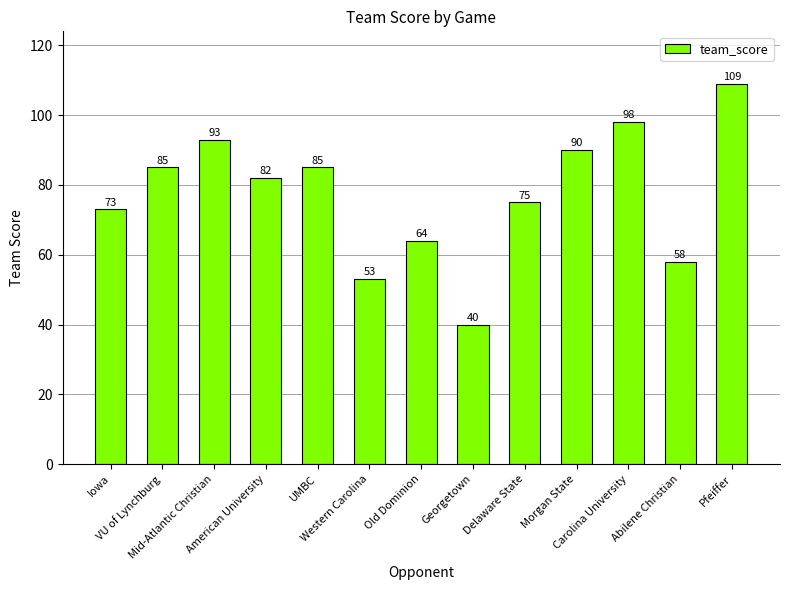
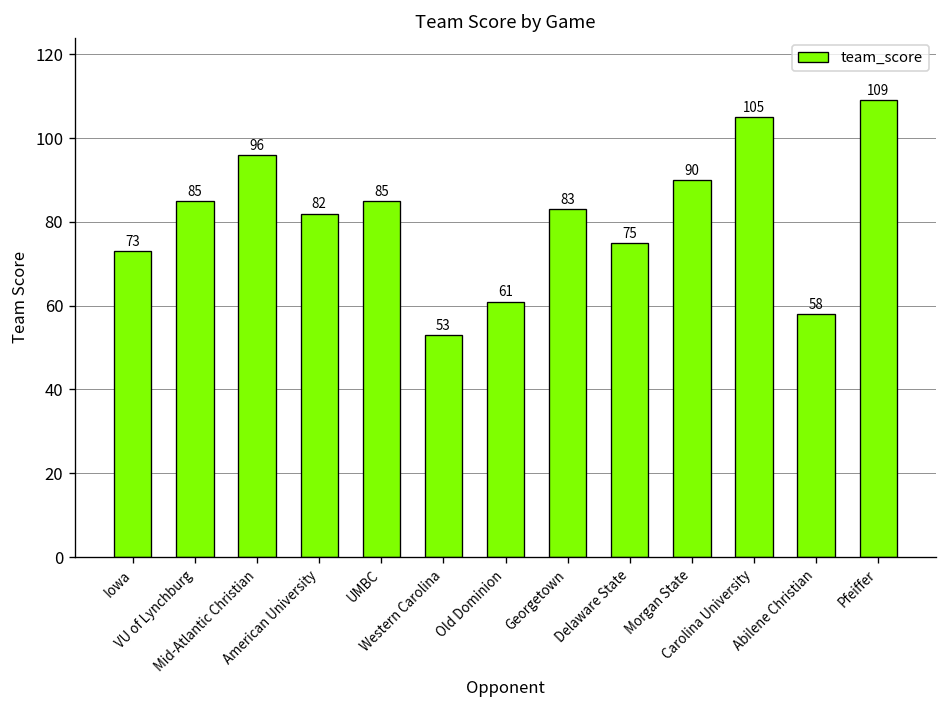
  {
    "Iowa": 73,
    "VU of Lynchburg": 85,
-   "Mid-Atlantic Christian": 93,
+   "Mid-Atlantic Christian": 96,
    "American University": 82,
    "UMBC": 85,
    "Western Carolina": 53,
-   "Old Dominion": 64,
-   "Georgetown": 40,
+   "Old Dominion": 61,
+   "Georgetown": 83,
    "Delaware State": 75,
    "Morgan State": 90,
-   "Carolina University": 98,
+   "Carolina University": 105,
    "Abilene Christian": 58,
    "Pfeiffer": 109
  }
